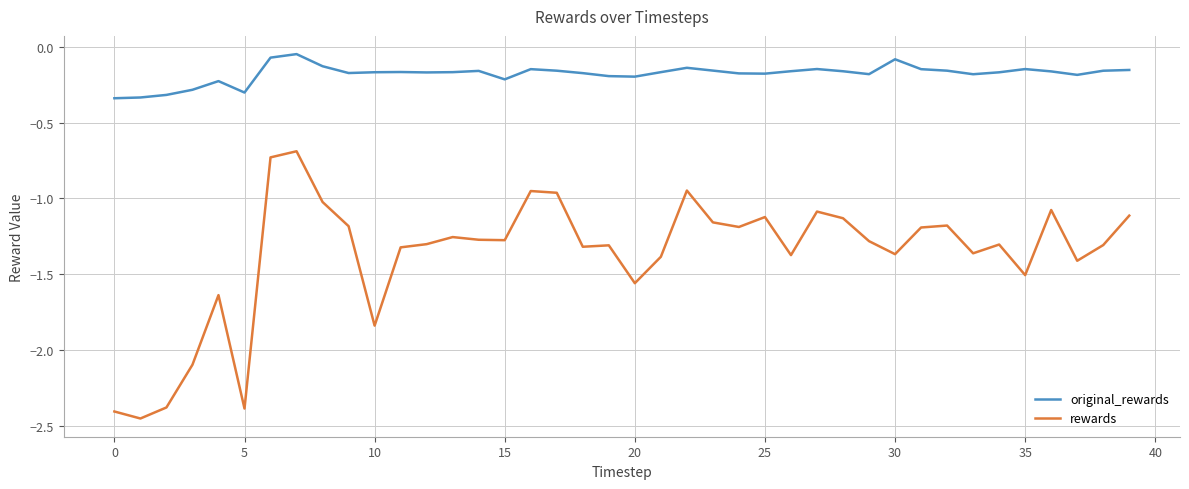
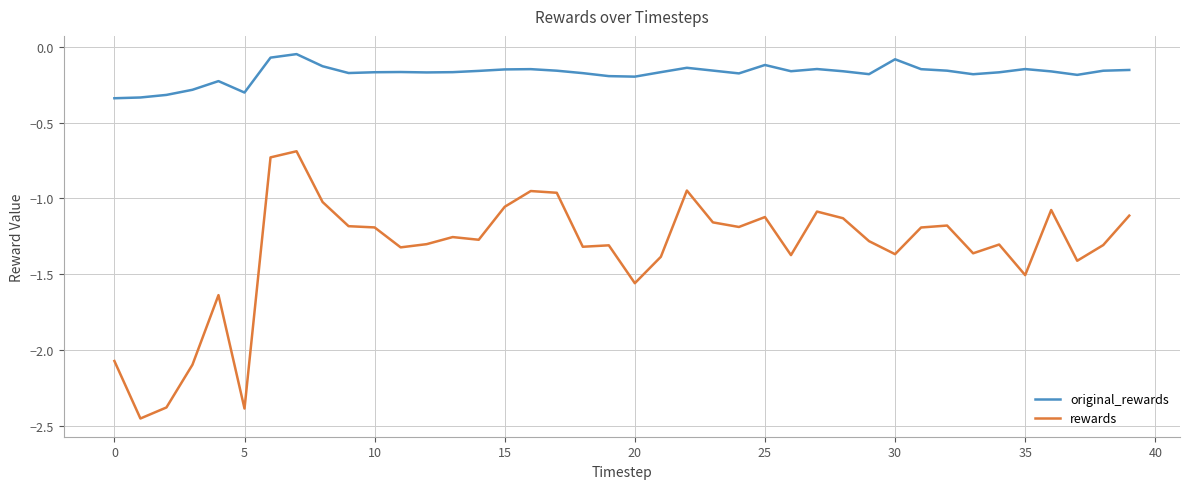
  {
    "original_rewards": {
      "0": -0.34,
      "5": -0.30,
      "10": -0.17,
-     "15": -0.21,
+     "15": -0.15,
      "20": -0.20,
-     "25": -0.18,
+     "25": -0.12,
      "30": -0.08,
      "35": -0.15
    },
    "rewards": {
-     "0": -2.41,
+     "0": -2.07,
      "5": -2.39,
-     "10": -1.84,
-     "15": -1.28,
+     "10": -1.19,
+     "15": -1.05,
      "20": -1.56,
      "25": -1.12,
      "30": -1.37,
      "35": -1.51
    }
  }
